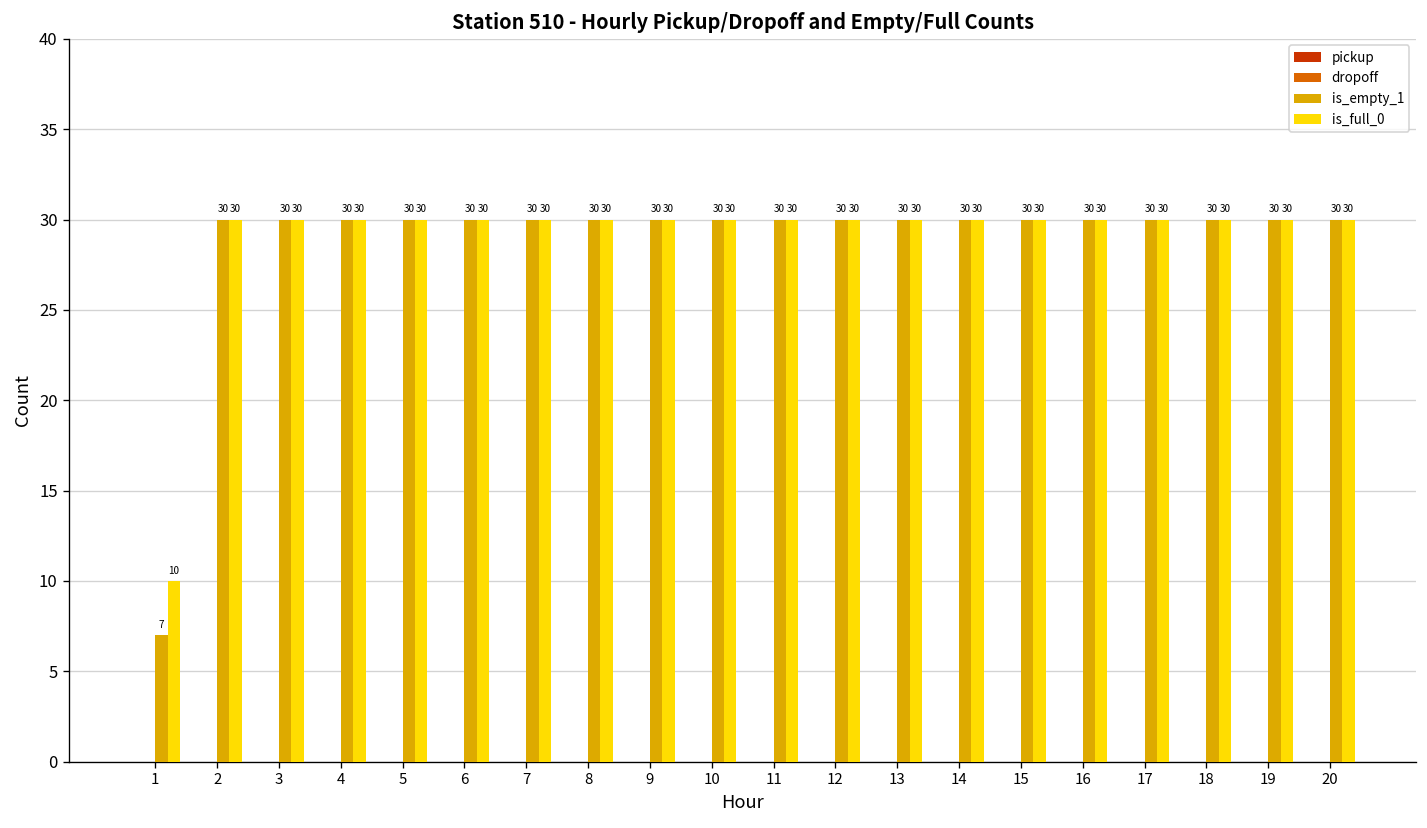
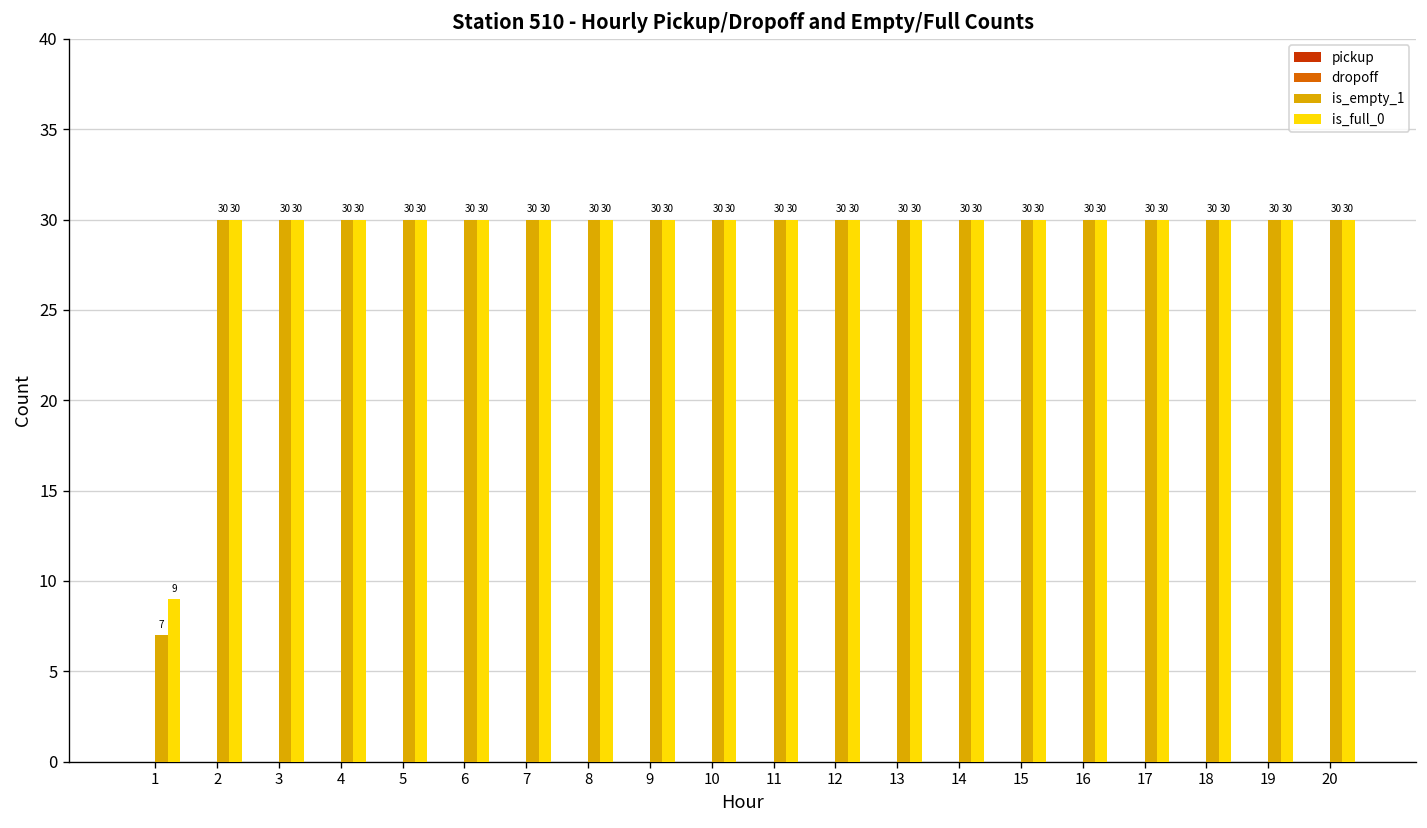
  {
    "is_empty_1": {
      "1": 7,
      "2": 30,
      "3": 30,
      "4": 30,
      "5": 30,
      "6": 30,
      "7": 30,
      "8": 30,
      "9": 30,
      "10": 30,
      "11": 30,
      "12": 30,
      "13": 30,
      "14": 30,
      "15": 30,
      "16": 30,
      "17": 30,
      "18": 30,
      "19": 30,
      "20": 30
    },
    "is_full_0": {
-     "1": 10,
+     "1": 9,
      "2": 30,
      "3": 30,
      "4": 30,
      "5": 30,
      "6": 30,
      "7": 30,
      "8": 30,
      "9": 30,
      "10": 30,
      "11": 30,
      "12": 30,
      "13": 30,
      "14": 30,
      "15": 30,
      "16": 30,
      "17": 30,
      "18": 30,
      "19": 30,
      "20": 30
    }
  }
